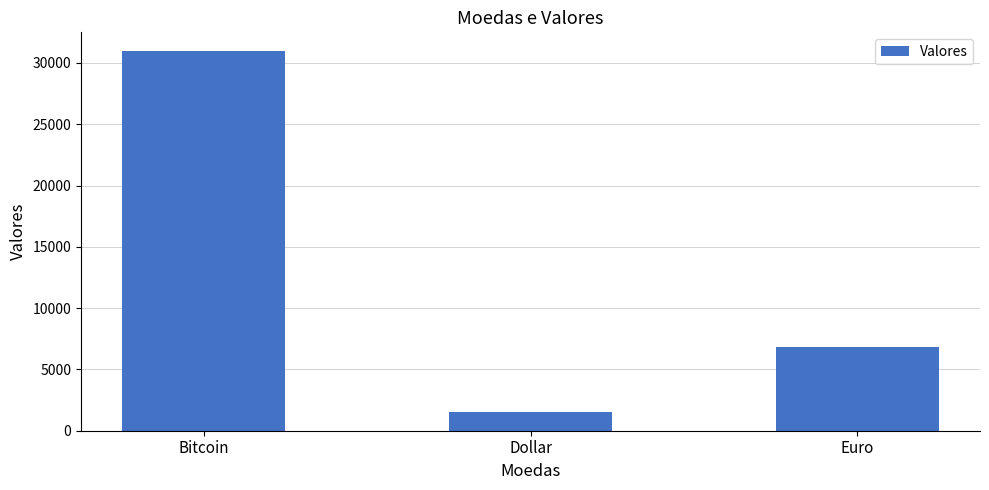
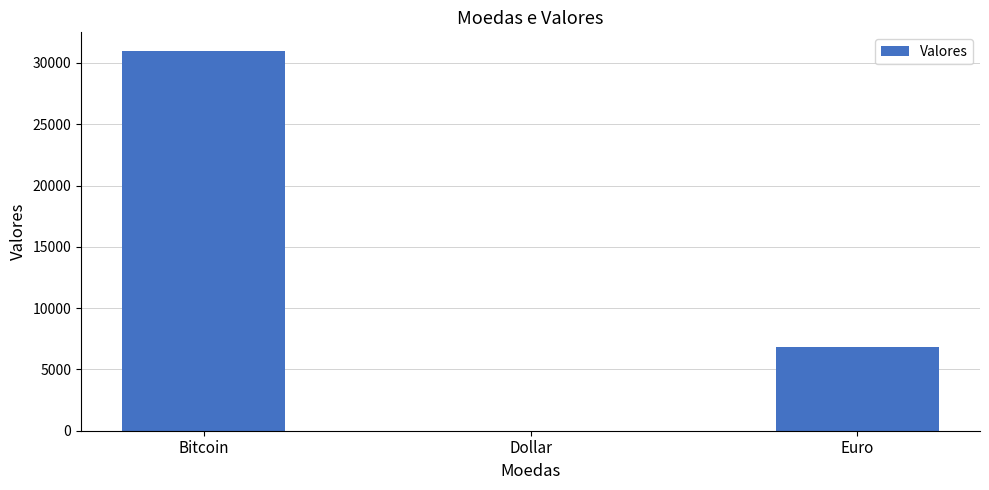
  {
    "Bitcoin": 30900,
-   "Dollar": 1500,
+   "Dollar": 0,
    "Euro": 6800
  }
